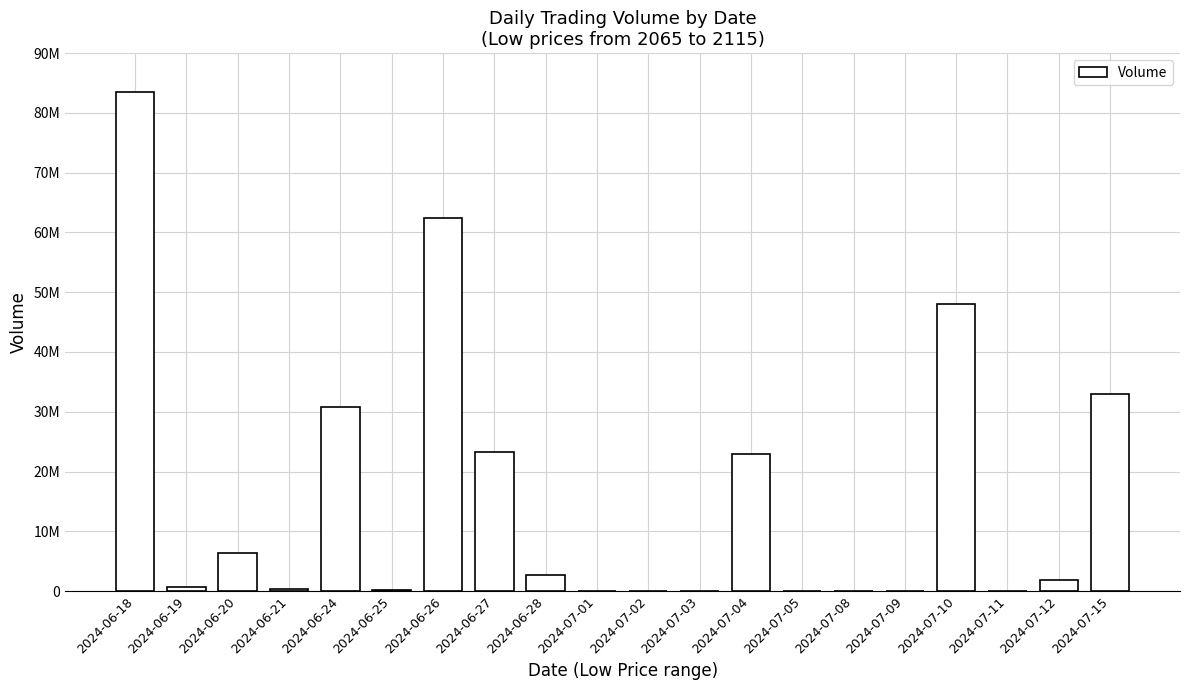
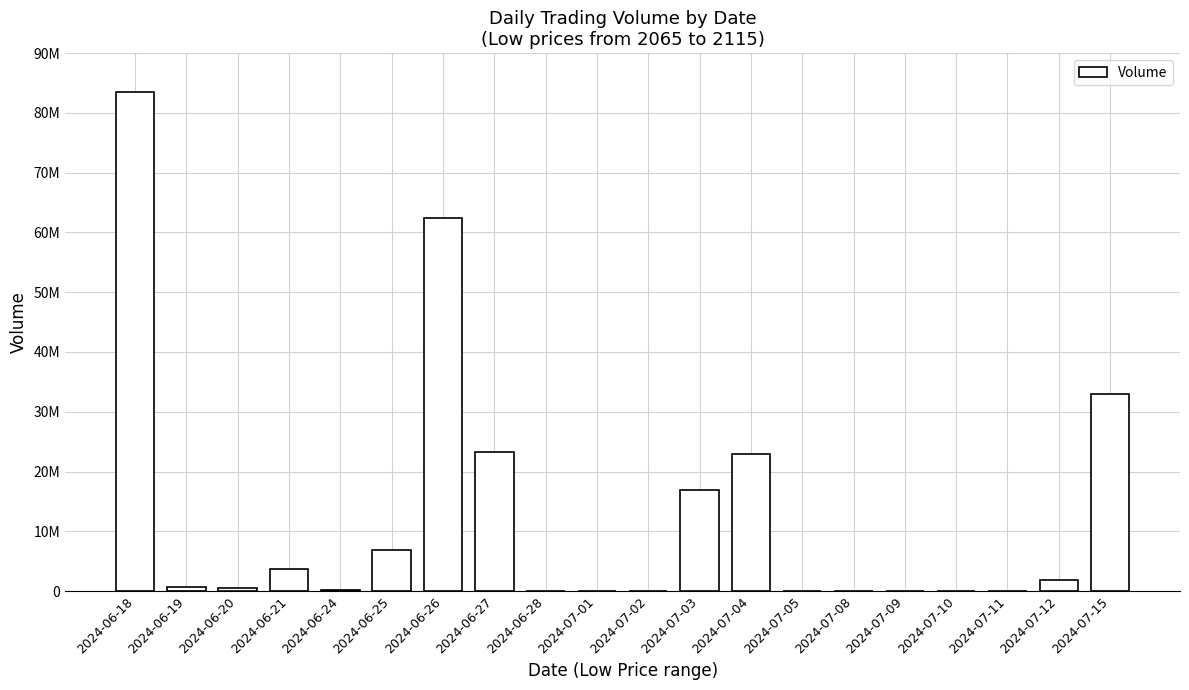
  {
    "2024-06-18": 83000000,
    "2024-06-19": 1000000,
-   "2024-06-20": 6000000,
-   "2024-06-21": 0,
-   "2024-06-24": 31000000,
-   "2024-06-25": 0,
+   "2024-06-20": 1000000,
+   "2024-06-21": 4000000,
+   "2024-06-24": 0,
+   "2024-06-25": 7000000,
    "2024-06-26": 62000000,
    "2024-06-27": 23000000,
-   "2024-06-28": 3000000,
-   "2024-07-03": 0,
+   "2024-06-28": 0,
+   "2024-07-03": 17000000,
    "2024-07-04": 23000000,
-   "2024-07-10": 48000000,
+   "2024-07-10": 0,
    "2024-07-12": 2000000,
    "2024-07-15": 33000000
  }
